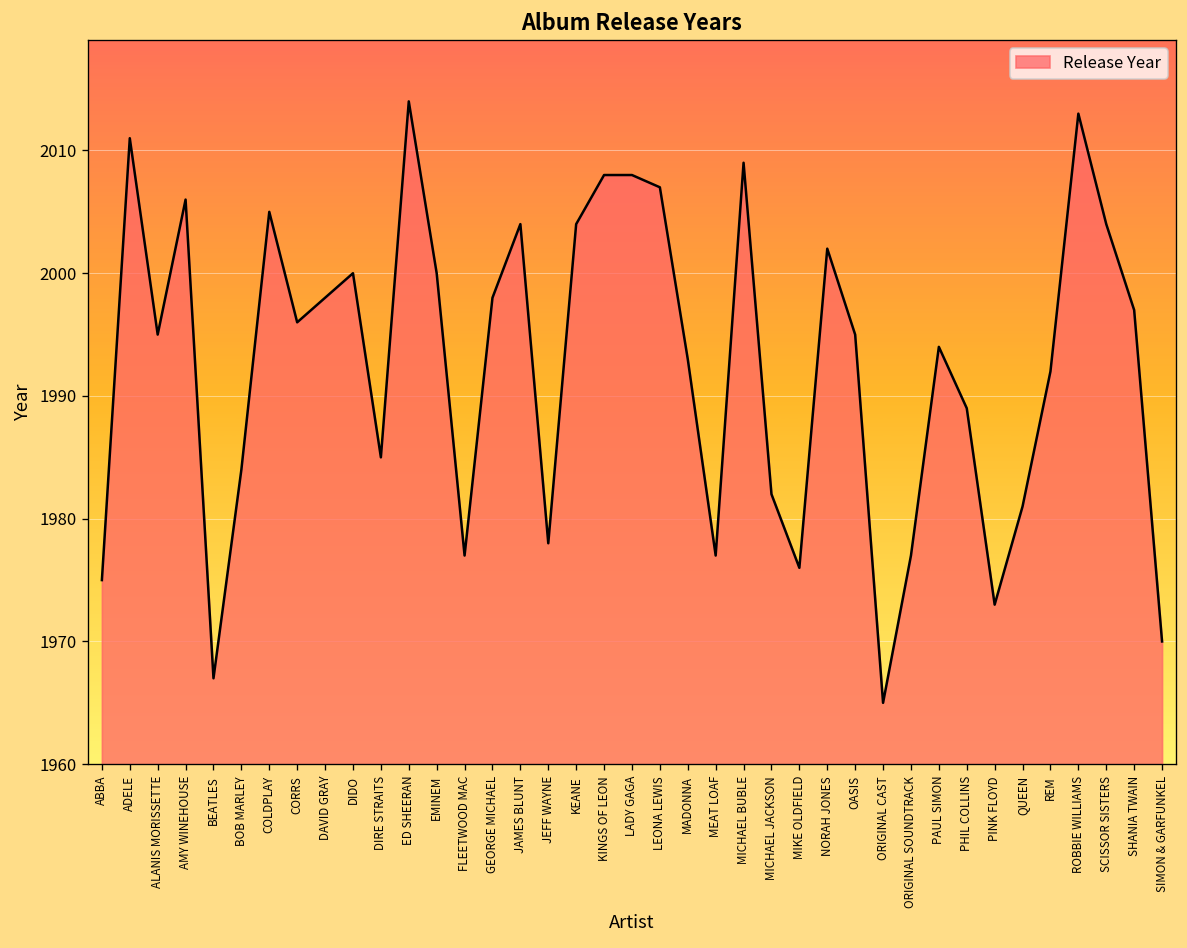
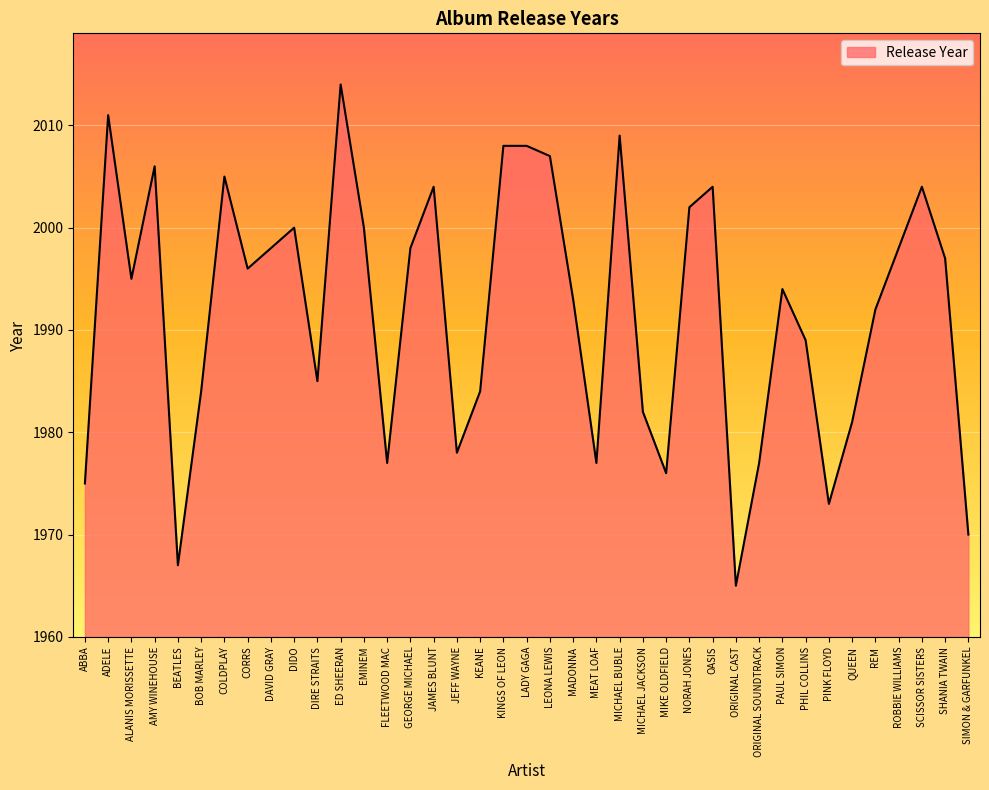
  {
    "ABBA": 1975,
    "ADELE": 2011,
    "ALANIS MORISSETTE": 1995,
    "AMY WINEHOUSE": 2006,
    "BEATLES": 1967,
    "BOB MARLEY": 1984,
    "COLDPLAY": 2005,
    "CORRS": 1996,
    "DAVID GRAY": 1998,
    "DIDO": 2000,
    "DIRE STRAITS": 1985,
    "ED SHEERAN": 2014,
    "EMINEM": 2000,
    "FLEETWOOD MAC": 1977,
    "GEORGE MICHAEL": 1998,
    "JAMES BLUNT": 2004,
    "JEFF WAYNE": 1978,
-   "KEANE": 2004,
+   "KEANE": 1984,
    "KINGS OF LEON": 2008,
    "LADY GAGA": 2008,
    "LEONA LEWIS": 2007,
    "MADONNA": 1993,
    "MEAT LOAF": 1977,
    "MICHAEL BUBLE": 2009,
    "MICHAEL JACKSON": 1982,
    "MIKE OLDFIELD": 1976,
    "NORAH JONES": 2002,
-   "OASIS": 1995,
+   "OASIS": 2004,
    "ORIGINAL CAST": 1965,
    "ORIGINAL SOUNDTRACK": 1977,
    "PAUL SIMON": 1994,
    "PHIL COLLINS": 1989,
    "PINK FLOYD": 1973,
    "QUEEN": 1981,
    "REM": 1992,
-   "ROBBIE WILLIAMS": 2013,
+   "ROBBIE WILLIAMS": 1998,
    "SCISSOR SISTERS": 2004,
    "SHANIA TWAIN": 1997,
    "SIMON & GARFUNKEL": 1970
  }
